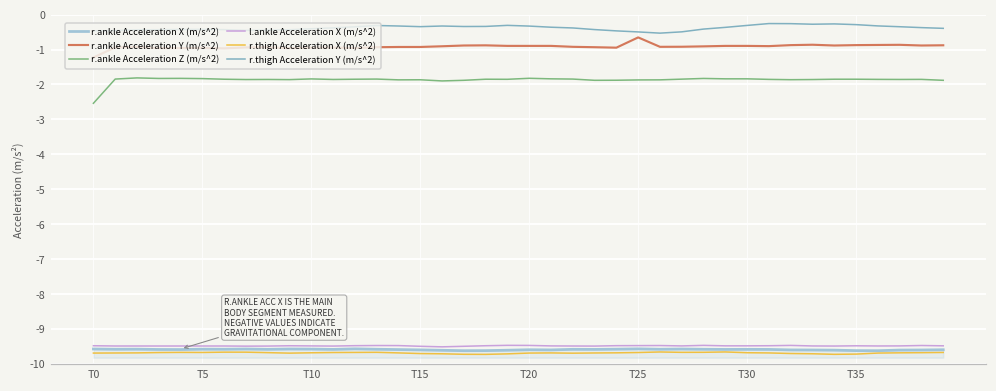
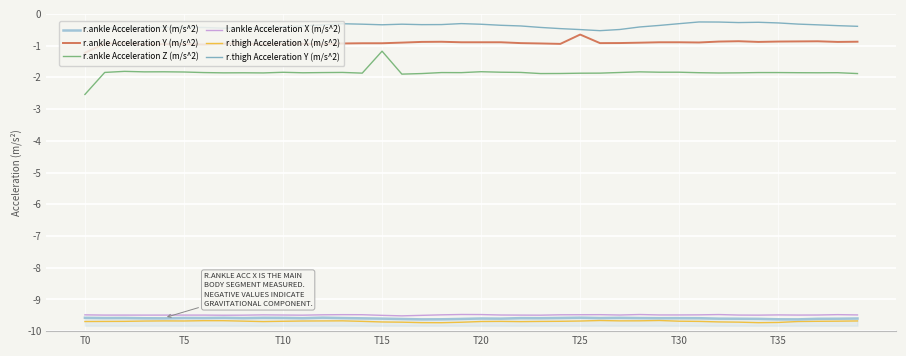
  {
    "r.ankle Acceleration Y (m/s^2)": {
      "T15": -0.9,
      "T20": -0.9,
      "T25": -0.7,
      "T30": -0.9,
      "T35": -0.9
    },
    "r.ankle Acceleration Z (m/s^2)": {
      "T0": -2.5,
      "T5": -1.8,
      "T10": -1.8,
-     "T15": -1.9,
+     "T15": -1.2,
      "T20": -1.8,
      "T25": -1.9,
      "T30": -1.8,
      "T35": -1.8
    },
    "r.thigh Acceleration X (m/s^2)": {
      "T0": -9.7,
      "T5": -9.7,
      "T10": -9.7,
      "T15": -9.7,
      "T20": -9.7,
      "T25": -9.7,
      "T30": -9.7,
      "T35": -9.7
    }
  }
